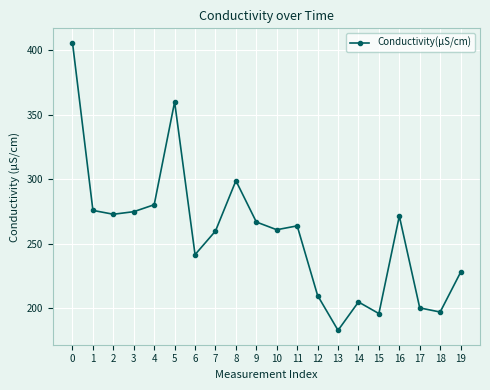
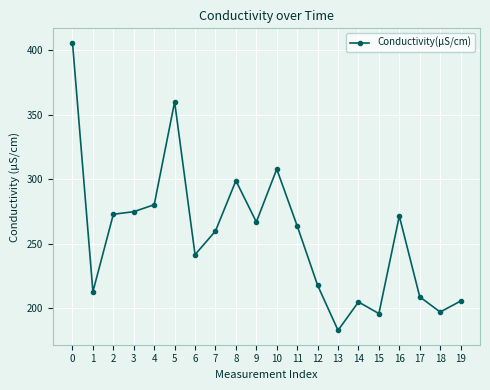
  {
    "0": 406,
-   "1": 276,
+   "1": 213,
    "2": 273,
    "3": 275,
    "4": 280,
    "5": 360,
    "6": 242,
    "7": 260,
    "8": 299,
    "9": 267,
-   "10": 261,
+   "10": 308,
    "11": 264,
-   "12": 210,
+   "12": 218,
    "13": 183,
    "14": 205,
    "15": 196,
    "16": 272,
-   "17": 200,
+   "17": 209,
    "18": 197,
-   "19": 228
+   "19": 206
  }
